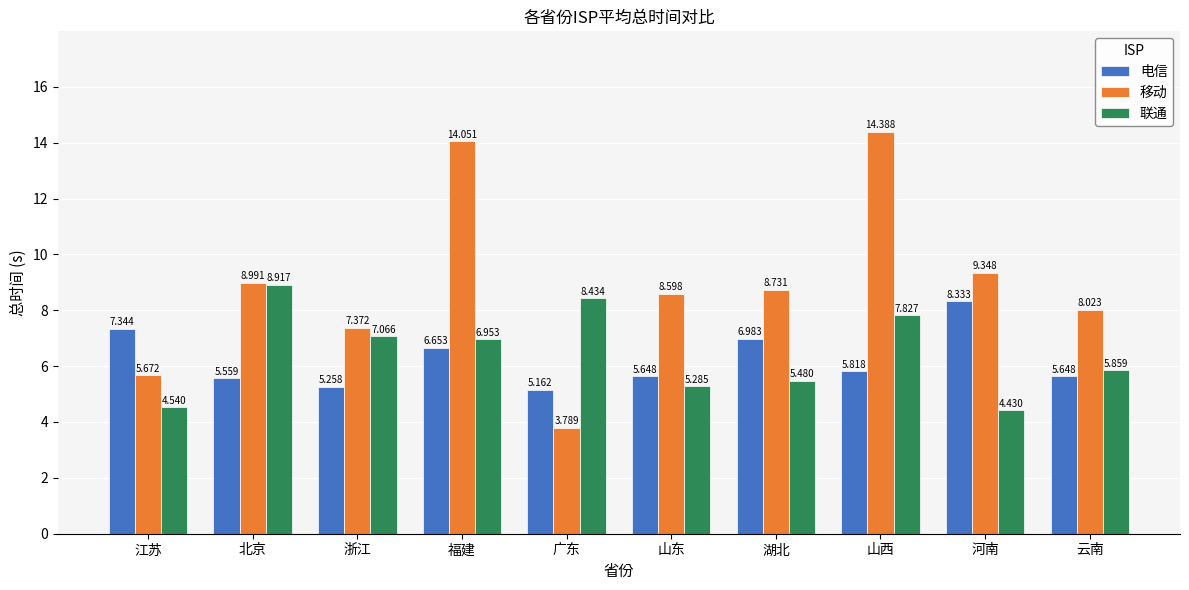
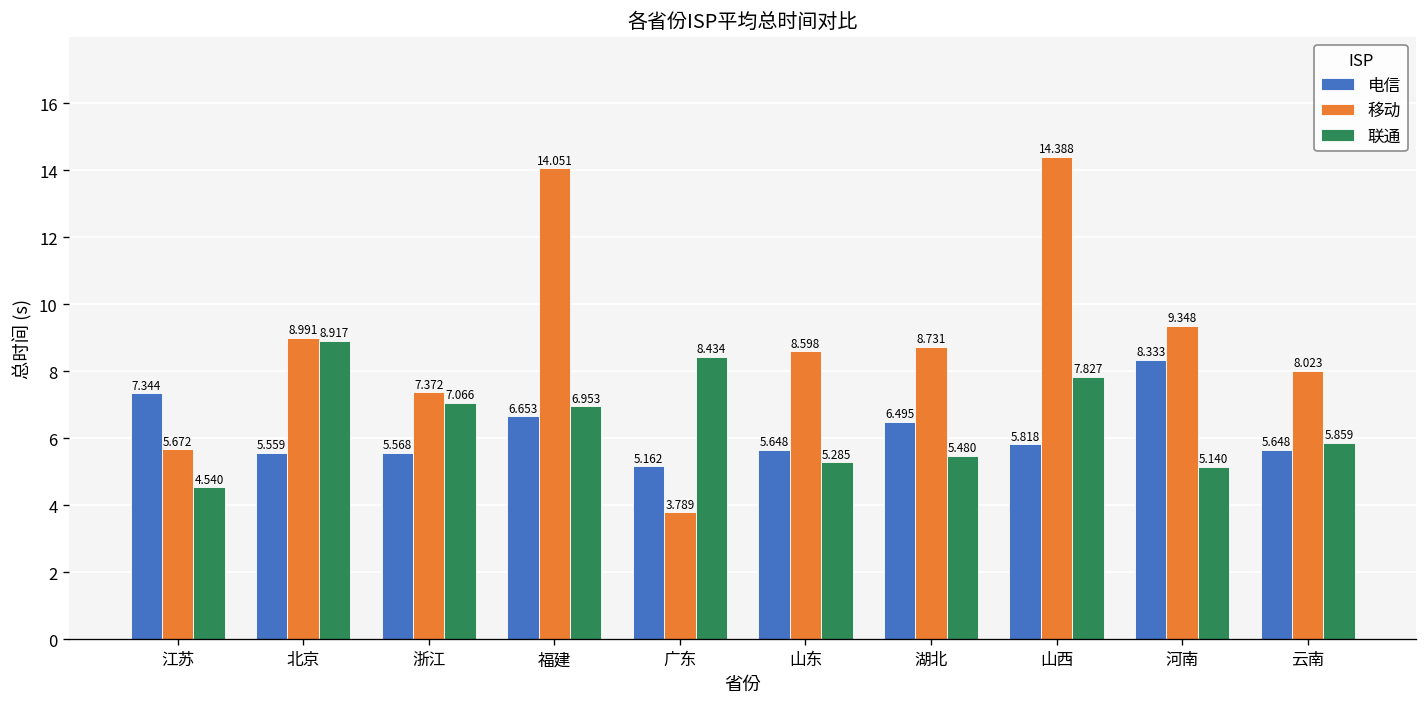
  {
    "电信": {
      "江苏": 7.344,
      "北京": 5.559,
-     "浙江": 5.258,
+     "浙江": 5.568,
      "福建": 6.653,
      "广东": 5.162,
      "山东": 5.648,
-     "湖北": 6.983,
+     "湖北": 6.495,
      "山西": 5.818,
      "河南": 8.333,
      "云南": 5.648
    },
    "移动": {
      "江苏": 5.672,
      "北京": 8.991,
      "浙江": 7.372,
      "福建": 14.051,
      "广东": 3.789,
      "山东": 8.598,
      "湖北": 8.731,
      "山西": 14.388,
      "河南": 9.348,
      "云南": 8.023
    },
    "联通": {
      "江苏": 4.540,
      "北京": 8.917,
      "浙江": 7.066,
      "福建": 6.953,
      "广东": 8.434,
      "山东": 5.285,
      "湖北": 5.480,
      "山西": 7.827,
-     "河南": 4.430,
+     "河南": 5.140,
      "云南": 5.859
    }
  }
